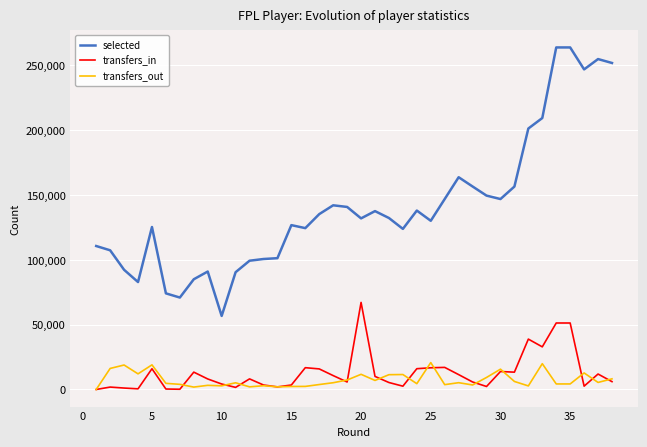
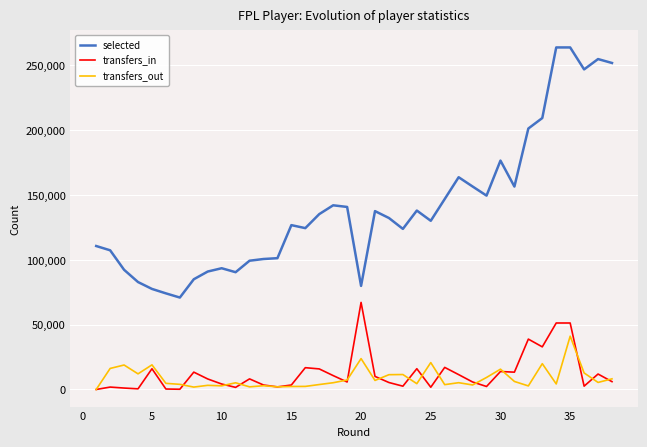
  {
    "selected": {
-     "5": "125,000",
-     "10": "57,000",
+     "5": "78,000",
+     "10": "94,000",
      "15": "127,000",
-     "20": "132,000",
+     "20": "80,000",
      "25": "130,000",
-     "30": "147,000",
+     "30": "177,000",
      "35": "264,000"
    },
    "transfers_in": {
      "5": "16,000",
      "20": "67,000",
-     "25": "17,000",
+     "25": "2,000",
      "35": "51,000"
    },
    "transfers_out": {
      "5": "19,000",
-     "20": "12,000",
+     "20": "24,000",
      "25": "21,000",
-     "35": "4,000"
+     "35": "41,000"
    }
  }
